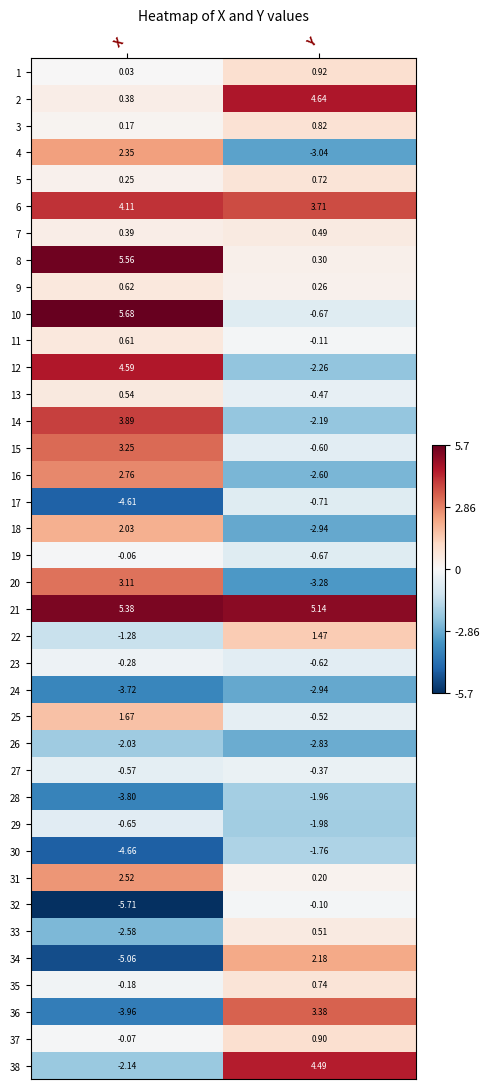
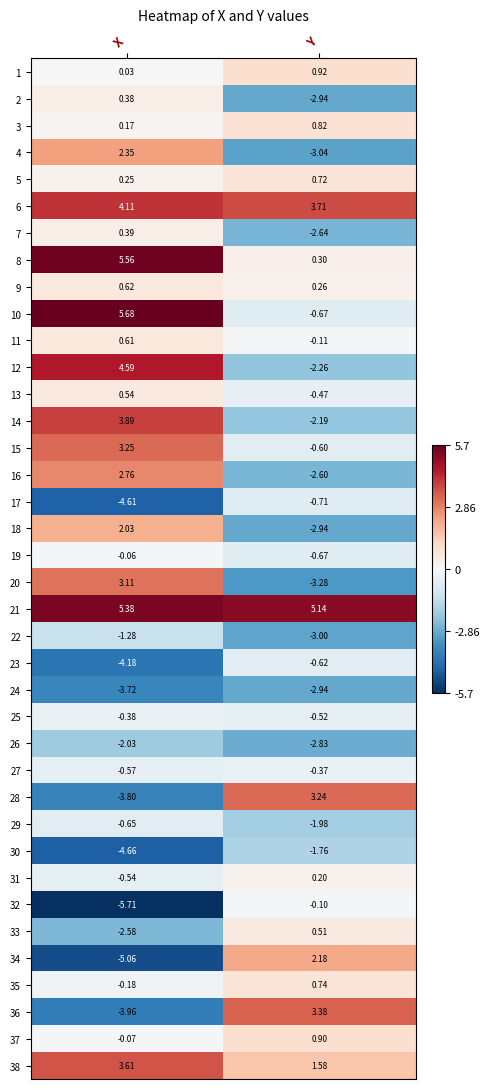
  {
    "1": {
      "X": 0.03,
      "Y": 0.92
    },
    "2": {
      "X": 0.38,
-     "Y": 4.64
+     "Y": -2.94
    },
    "3": {
      "X": 0.17,
      "Y": 0.82
    },
    "4": {
      "X": 2.35,
      "Y": -3.04
    },
    "5": {
      "X": 0.25,
      "Y": 0.72
    },
    "6": {
      "X": 4.11,
      "Y": 3.71
    },
    "7": {
      "X": 0.39,
-     "Y": 0.49
+     "Y": -2.64
    },
    "8": {
      "X": 5.56,
      "Y": 0.30
    },
    "9": {
      "X": 0.62,
      "Y": 0.26
    },
    "10": {
      "X": 5.68,
      "Y": -0.67
    },
    "11": {
      "X": 0.61,
      "Y": -0.11
    },
    "12": {
      "X": 4.59,
      "Y": -2.26
    },
    "13": {
      "X": 0.54,
      "Y": -0.47
    },
    "14": {
      "X": 3.89,
      "Y": -2.19
    },
    "15": {
      "X": 3.25,
      "Y": -0.60
    },
    "16": {
      "X": 2.76,
      "Y": -2.60
    },
    "17": {
      "X": -4.61,
      "Y": -0.71
    },
    "18": {
      "X": 2.03,
      "Y": -2.94
    },
    "19": {
      "X": -0.06,
      "Y": -0.67
    },
    "20": {
      "X": 3.11,
      "Y": -3.28
    },
    "21": {
      "X": 5.38,
      "Y": 5.14
    },
    "22": {
      "X": -1.28,
-     "Y": 1.47
+     "Y": -3.00
    },
    "23": {
-     "X": -0.28,
+     "X": -4.18,
      "Y": -0.62
    },
    "24": {
      "X": -3.72,
      "Y": -2.94
    },
    "25": {
-     "X": 1.67,
+     "X": -0.38,
      "Y": -0.52
    },
    "26": {
      "X": -2.03,
      "Y": -2.83
    },
    "27": {
      "X": -0.57,
      "Y": -0.37
    },
    "28": {
      "X": -3.80,
-     "Y": -1.96
+     "Y": 3.24
    },
    "29": {
      "X": -0.65,
      "Y": -1.98
    },
    "30": {
      "X": -4.66,
      "Y": -1.76
    },
    "31": {
-     "X": 2.52,
+     "X": -0.54,
      "Y": 0.20
    },
    "32": {
      "X": -5.71,
      "Y": -0.10
    },
    "33": {
      "X": -2.58,
      "Y": 0.51
    },
    "34": {
      "X": -5.06,
      "Y": 2.18
    },
    "35": {
      "X": -0.18,
      "Y": 0.74
    },
    "36": {
      "X": -3.96,
      "Y": 3.38
    },
    "37": {
      "X": -0.07,
      "Y": 0.90
    },
    "38": {
-     "X": -2.14,
-     "Y": 4.49
+     "X": 3.61,
+     "Y": 1.58
    }
  }
